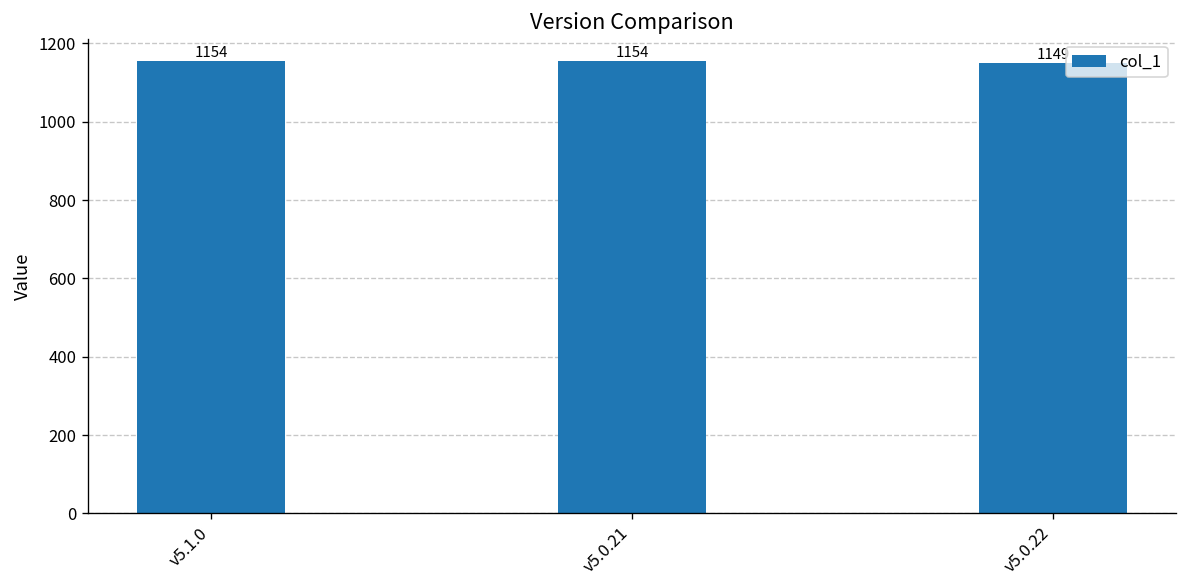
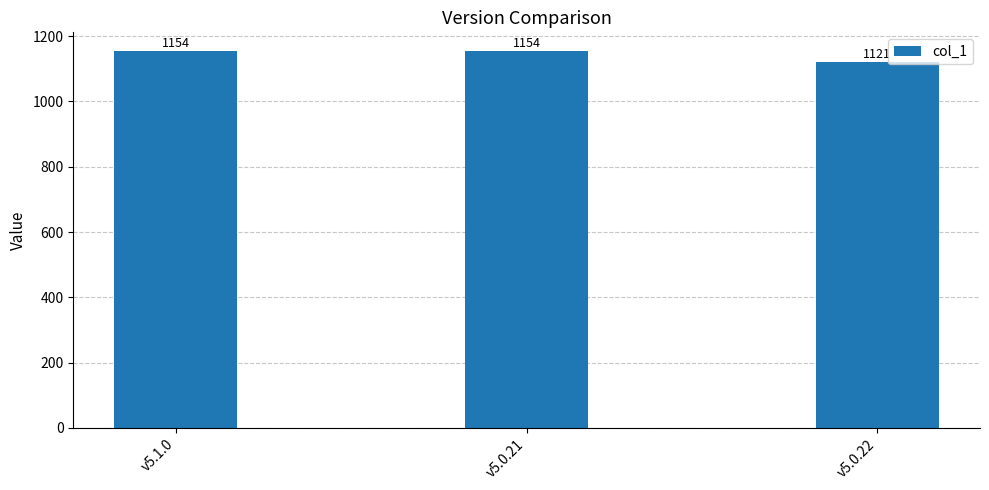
  {
-   "v5.0.22": 1150
+   "v5.0.22": 1120
  }
